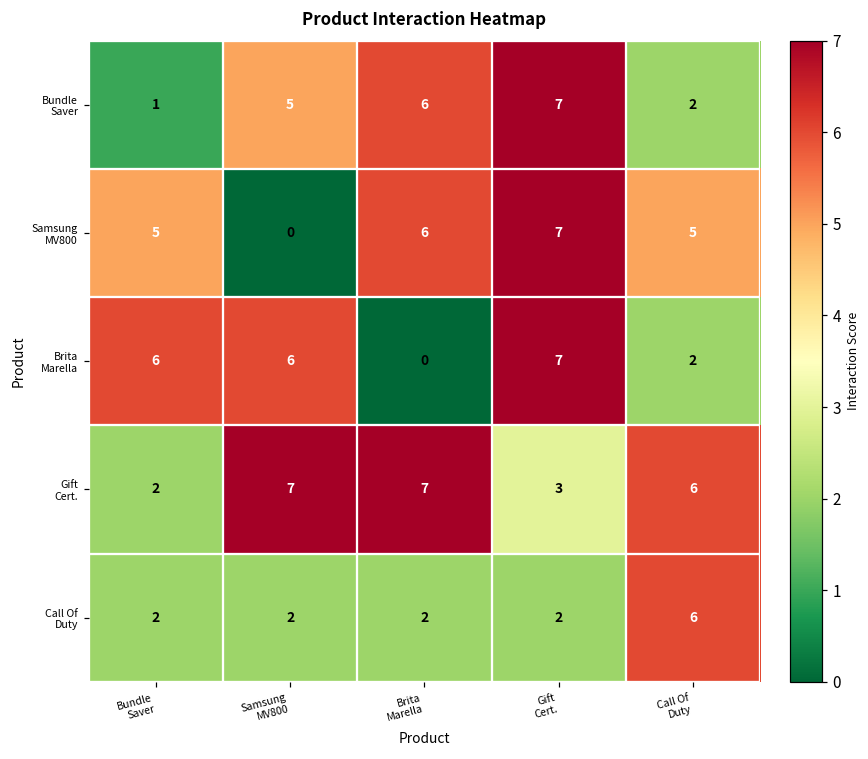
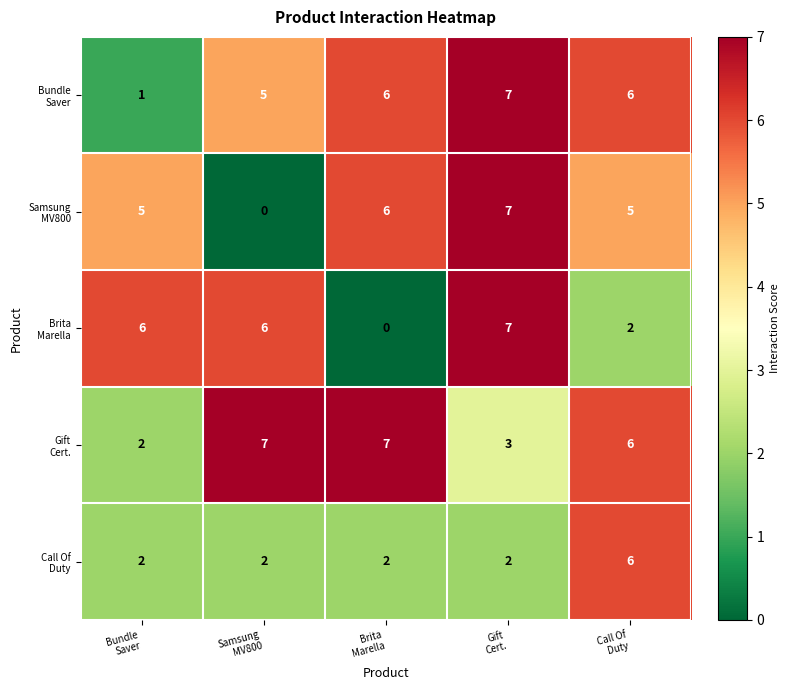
  {
    "Bundle Saver": {
      "Bundle Saver": 1,
      "Samsung MV800": 5,
      "Brita Marella": 6,
      "Gift Cert.": 7,
-     "Call Of Duty": 2
+     "Call Of Duty": 6
    },
    "Samsung MV800": {
      "Bundle Saver": 5,
      "Samsung MV800": 0,
      "Brita Marella": 6,
      "Gift Cert.": 7,
      "Call Of Duty": 5
    },
    "Brita Marella": {
      "Bundle Saver": 6,
      "Samsung MV800": 6,
      "Brita Marella": 0,
      "Gift Cert.": 7,
      "Call Of Duty": 2
    },
    "Gift Cert.": {
      "Bundle Saver": 2,
      "Samsung MV800": 7,
      "Brita Marella": 7,
      "Gift Cert.": 3,
      "Call Of Duty": 6
    },
    "Call Of Duty": {
      "Bundle Saver": 2,
      "Samsung MV800": 2,
      "Brita Marella": 2,
      "Gift Cert.": 2,
      "Call Of Duty": 6
    }
  }
